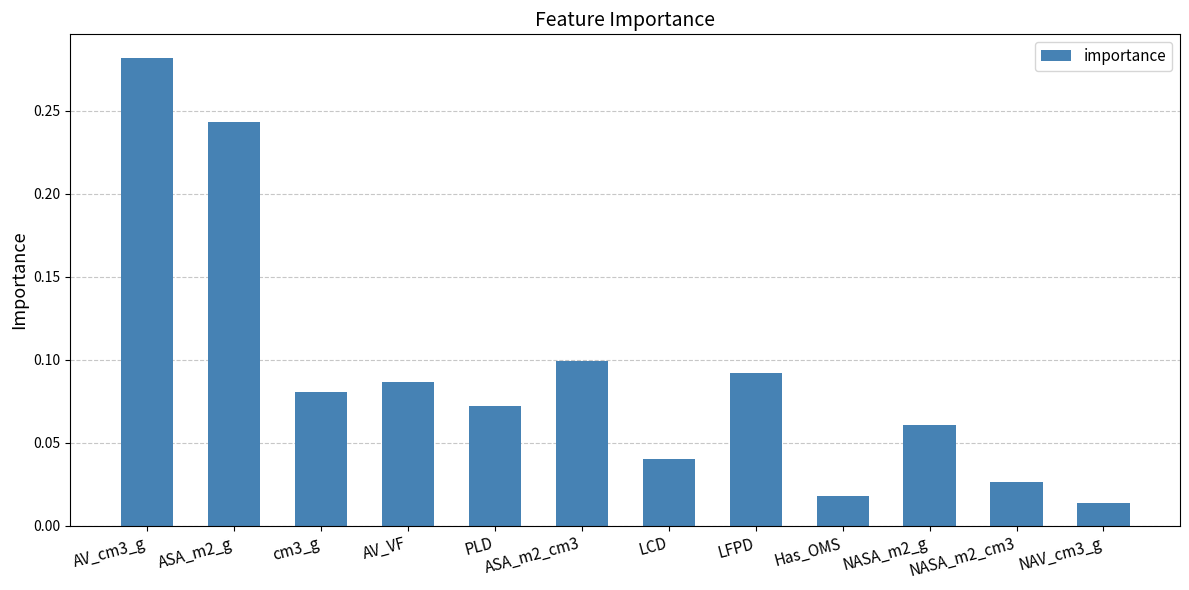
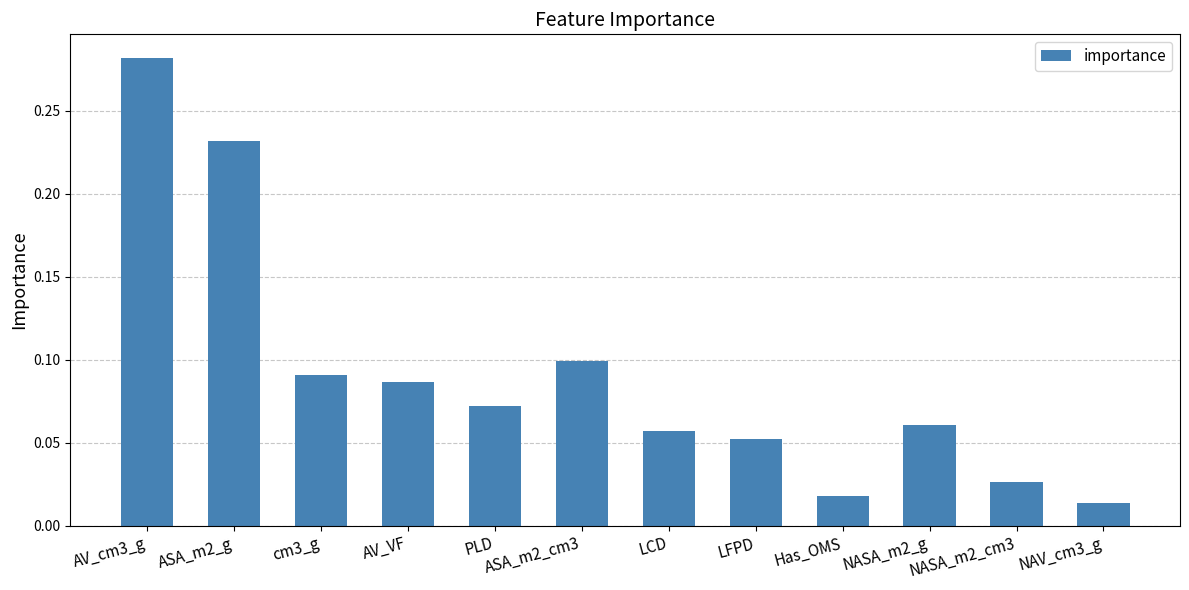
  {
    "AV_cm3_g": 0.282,
-   "ASA_m2_g": 0.243,
-   "cm3_g": 0.080,
+   "ASA_m2_g": 0.232,
+   "cm3_g": 0.091,
    "AV_VF": 0.087,
    "PLD": 0.072,
    "ASA_m2_cm3": 0.099,
-   "LCD": 0.040,
-   "LFPD": 0.092,
+   "LCD": 0.057,
+   "LFPD": 0.052,
    "Has_OMS": 0.018,
    "NASA_m2_g": 0.060,
    "NASA_m2_cm3": 0.026,
    "NAV_cm3_g": 0.014
  }
